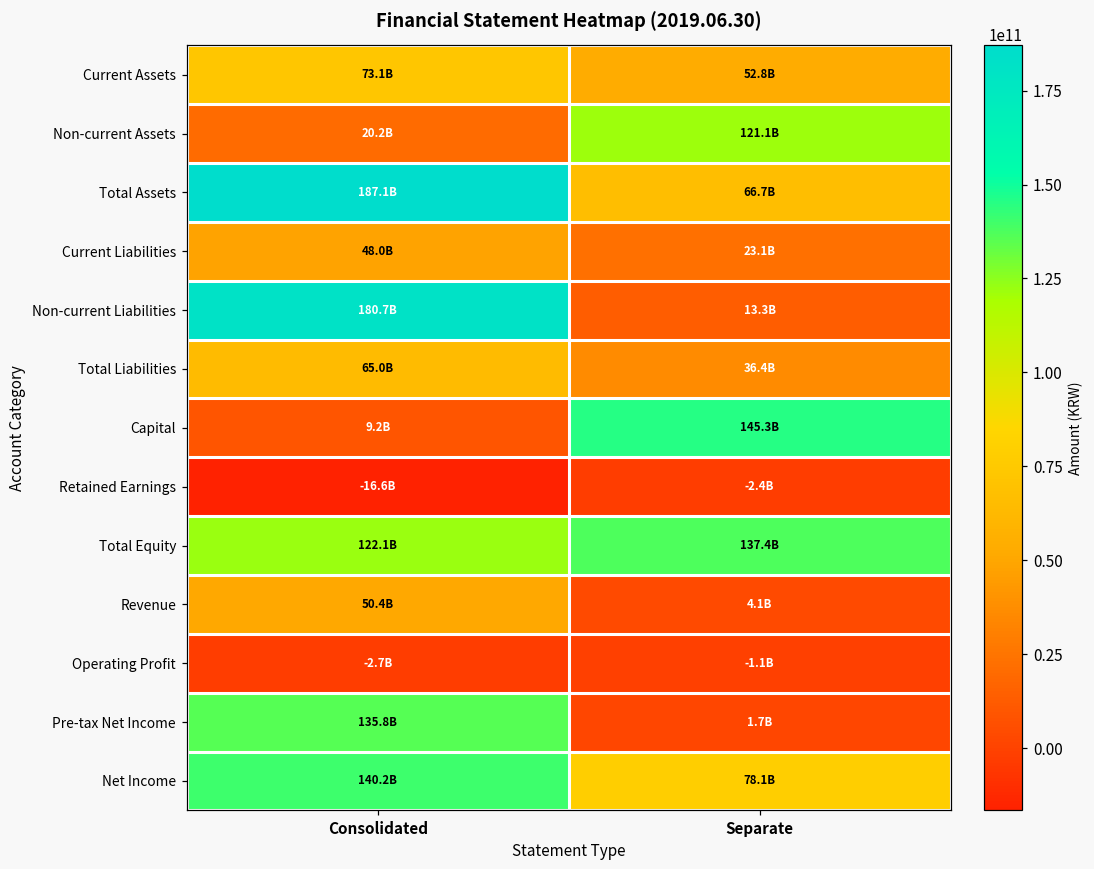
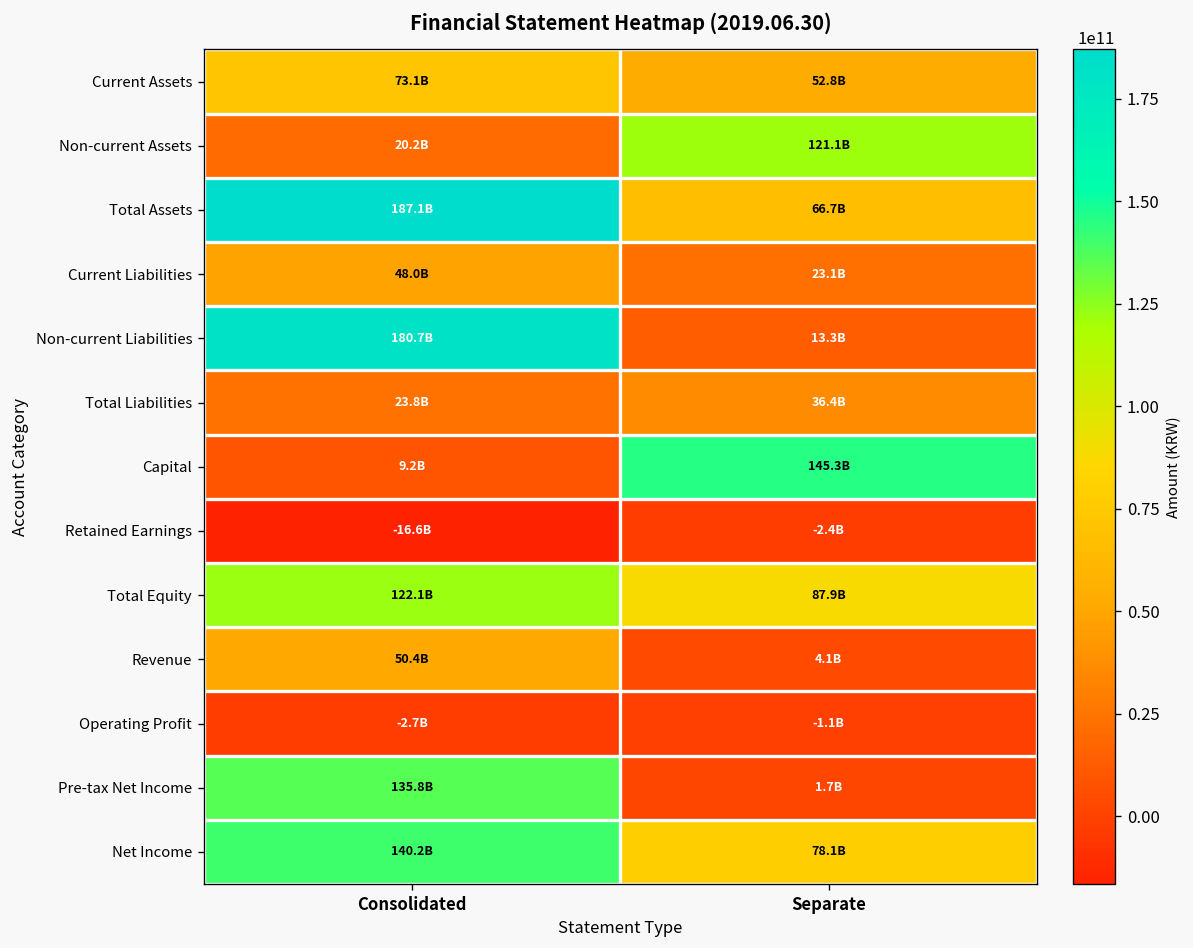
  {
    "Current Assets": {
      "Consolidated": "73.1B",
      "Separate": "52.8B"
    },
    "Non-current Assets": {
      "Consolidated": "20.2B",
      "Separate": "121.1B"
    },
    "Total Assets": {
      "Consolidated": "187.1B",
      "Separate": "66.7B"
    },
    "Current Liabilities": {
      "Consolidated": "48.0B",
      "Separate": "23.1B"
    },
    "Non-current Liabilities": {
      "Consolidated": "180.7B",
      "Separate": "13.3B"
    },
    "Total Liabilities": {
-     "Consolidated": "65.0B",
+     "Consolidated": "23.8B",
      "Separate": "36.4B"
    },
    "Capital": {
      "Consolidated": "9.2B",
      "Separate": "145.3B"
    },
    "Retained Earnings": {
      "Consolidated": "-16.6B",
      "Separate": "-2.4B"
    },
    "Total Equity": {
      "Consolidated": "122.1B",
-     "Separate": "137.4B"
+     "Separate": "87.9B"
    },
    "Revenue": {
      "Consolidated": "50.4B",
      "Separate": "4.1B"
    },
    "Operating Profit": {
      "Consolidated": "-2.7B",
      "Separate": "-1.1B"
    },
    "Pre-tax Net Income": {
      "Consolidated": "135.8B",
      "Separate": "1.7B"
    },
    "Net Income": {
      "Consolidated": "140.2B",
      "Separate": "78.1B"
    }
  }
